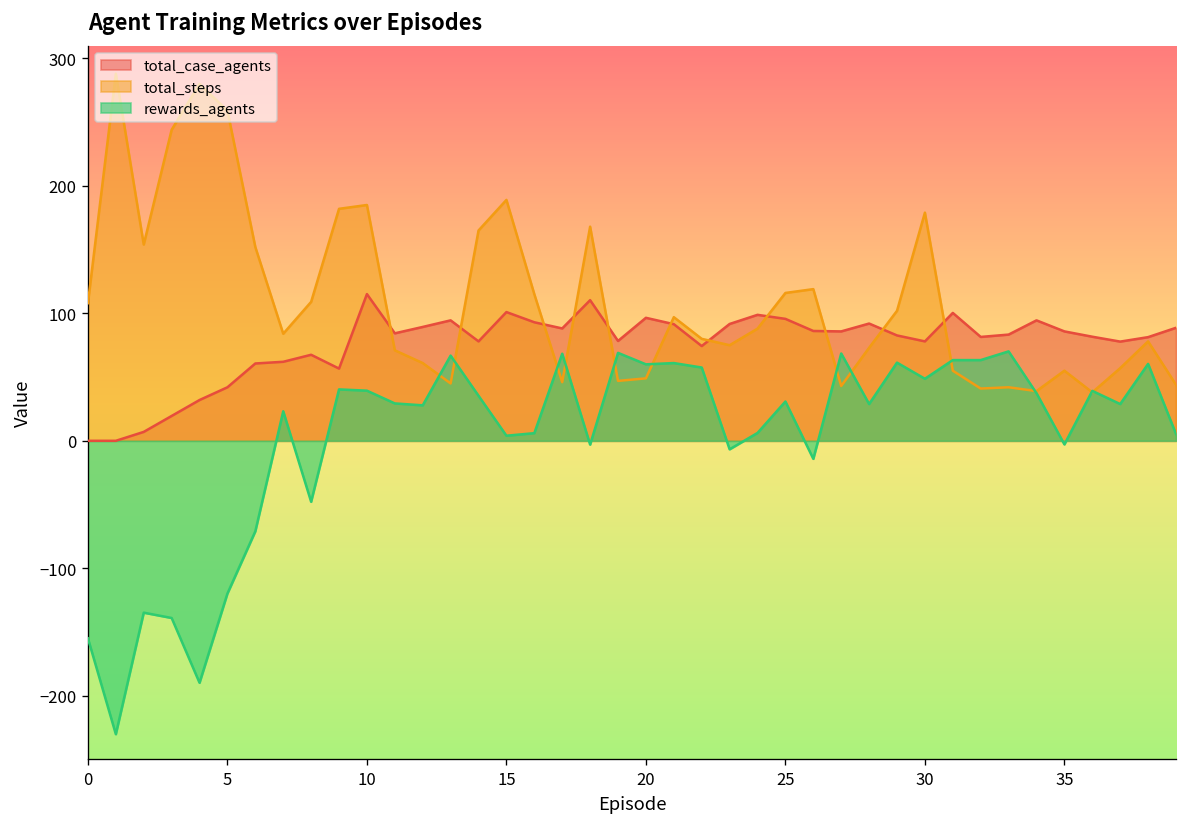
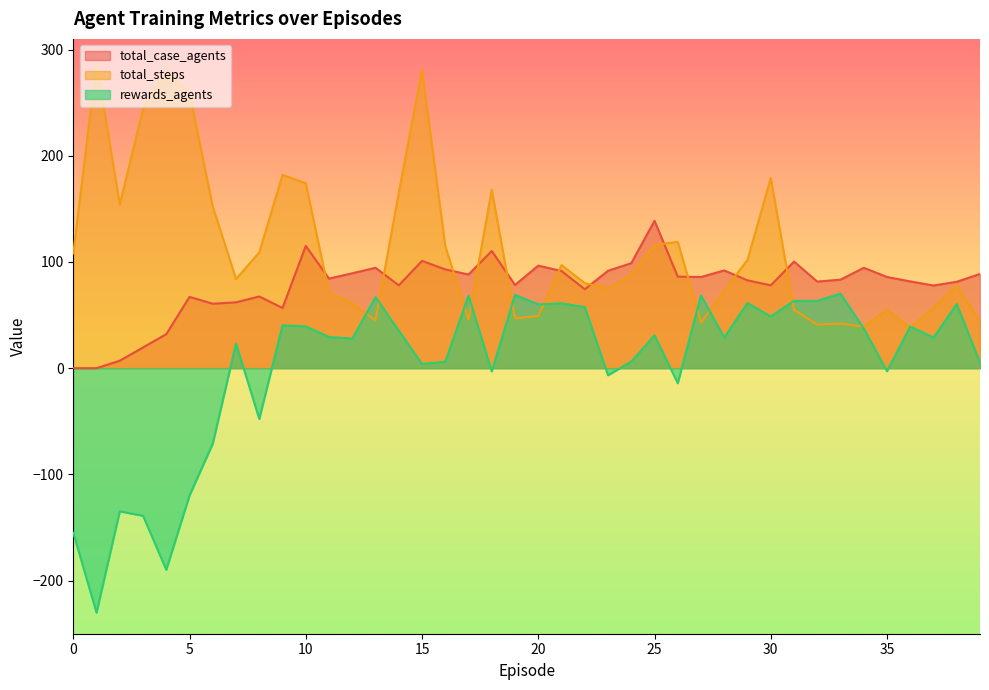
  {
    "total_case_agents": {
-     "5": 42,
+     "5": 67,
      "10": 115,
      "15": 101,
      "20": 97,
-     "25": 96,
+     "25": 139,
      "30": 78,
      "35": 86
    },
    "total_steps": {
      "0": 108,
-     "10": 185,
-     "15": 189,
+     "10": 174,
+     "15": 281,
      "20": 49,
      "25": 116,
      "30": 179,
      "35": 55
    }
  }
